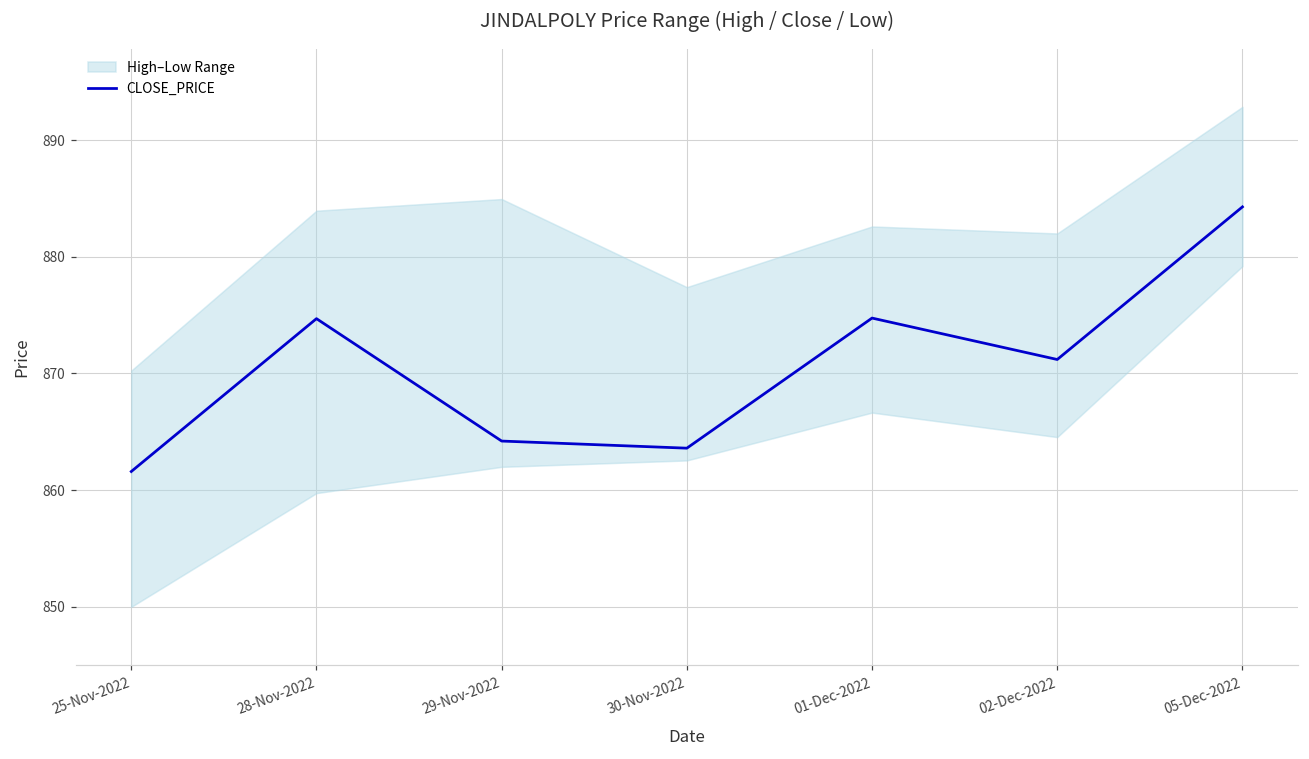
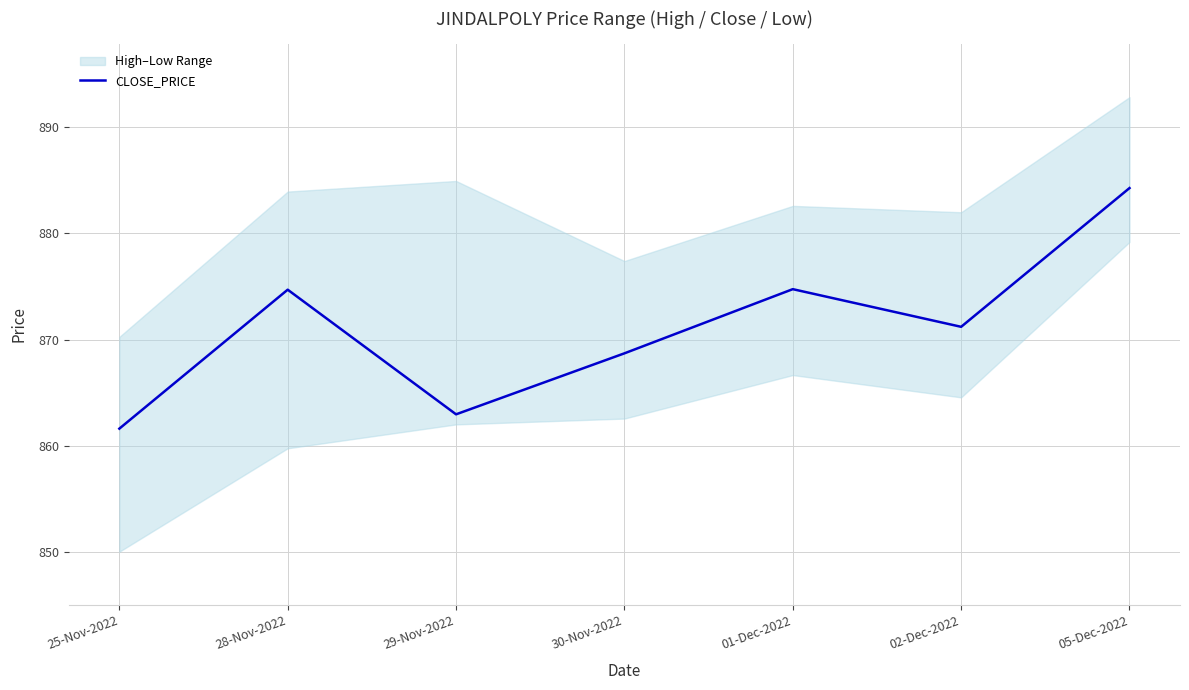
  {
    "CLOSE_PRICE": {
      "25-Nov-2022": 861.6,
      "28-Nov-2022": 874.7,
-     "29-Nov-2022": 864.2,
-     "30-Nov-2022": 863.6,
+     "29-Nov-2022": 863.0,
+     "30-Nov-2022": 868.7,
      "01-Dec-2022": 874.8,
      "02-Dec-2022": 871.2,
      "05-Dec-2022": 884.3
    }
  }
